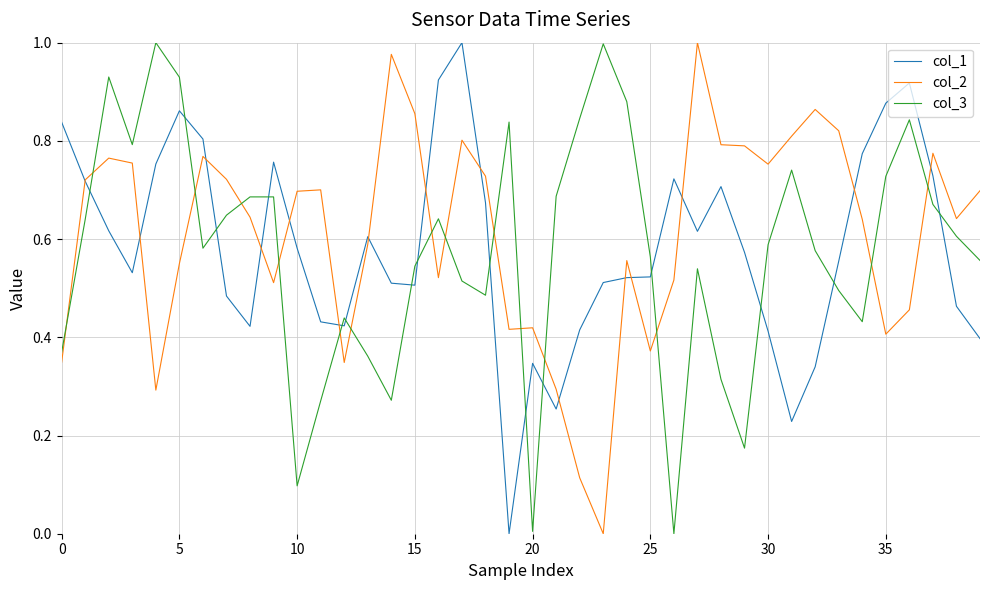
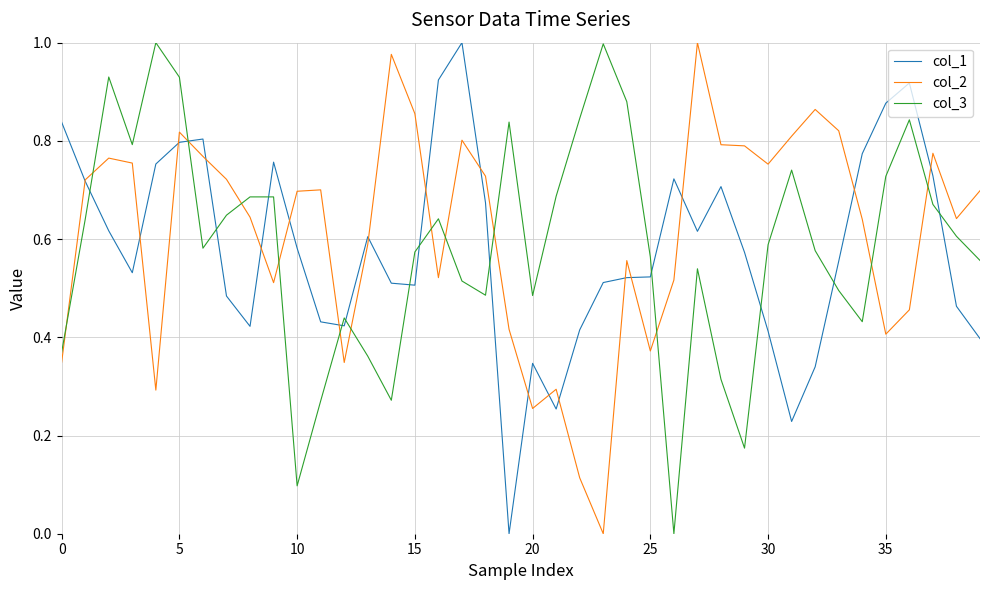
  {
    "col_1": {
      "0": 0.84,
-     "5": 0.86,
+     "5": 0.80,
      "10": 0.58,
      "15": 0.51,
      "20": 0.35,
      "25": 0.52,
      "30": 0.41,
      "35": 0.88
    },
    "col_2": {
      "0": 0.35,
-     "5": 0.55,
+     "5": 0.82,
      "10": 0.70,
      "15": 0.86,
-     "20": 0.42,
+     "20": 0.26,
      "25": 0.37,
      "30": 0.75,
      "35": 0.41
    },
    "col_3": {
      "0": 0.37,
      "5": 0.93,
      "10": 0.10,
-     "15": 0.54,
-     "20": 0.00,
+     "15": 0.57,
+     "20": 0.49,
      "25": 0.56,
      "30": 0.59,
      "35": 0.73
    }
  }
